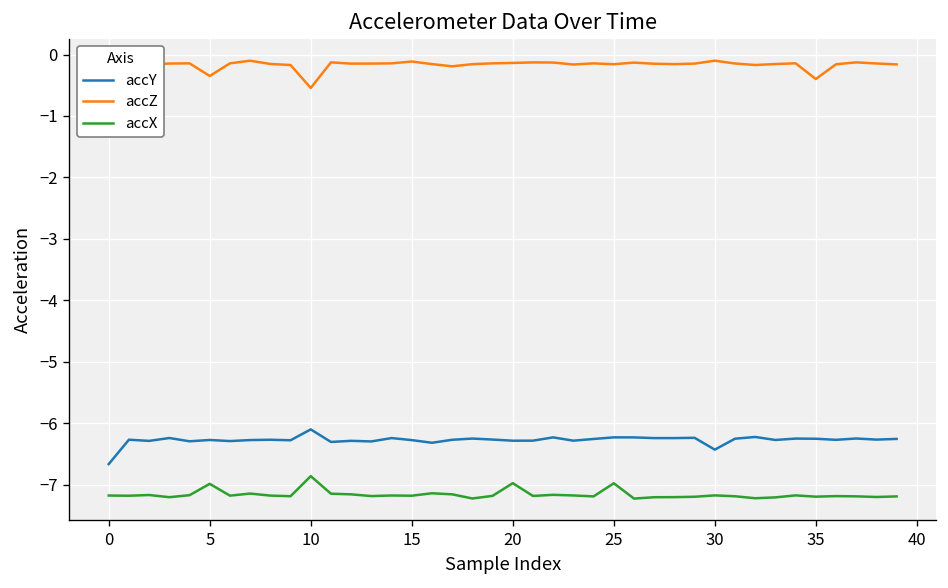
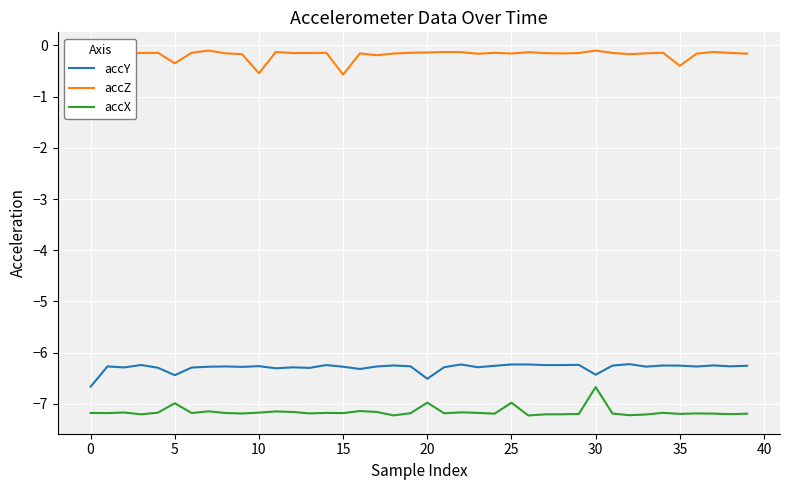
  {
    "accY": {
      "0": -6.7,
-     "5": -6.3,
-     "10": -6.1,
+     "5": -6.4,
+     "10": -6.3,
      "15": -6.3,
-     "20": -6.3,
+     "20": -6.5,
      "25": -6.2,
      "30": -6.4,
      "35": -6.3
    },
    "accZ": {
      "5": -0.3,
      "10": -0.5,
-     "15": -0.1,
+     "15": -0.6,
      "20": -0.1,
      "25": -0.2,
      "30": -0.1,
      "35": -0.4
    },
    "accX": {
      "0": -7.2,
      "5": -7.0,
-     "10": -6.9,
+     "10": -7.2,
      "15": -7.2,
      "20": -7.0,
      "25": -7.0,
-     "30": -7.2,
+     "30": -6.7,
      "35": -7.2
    }
  }
